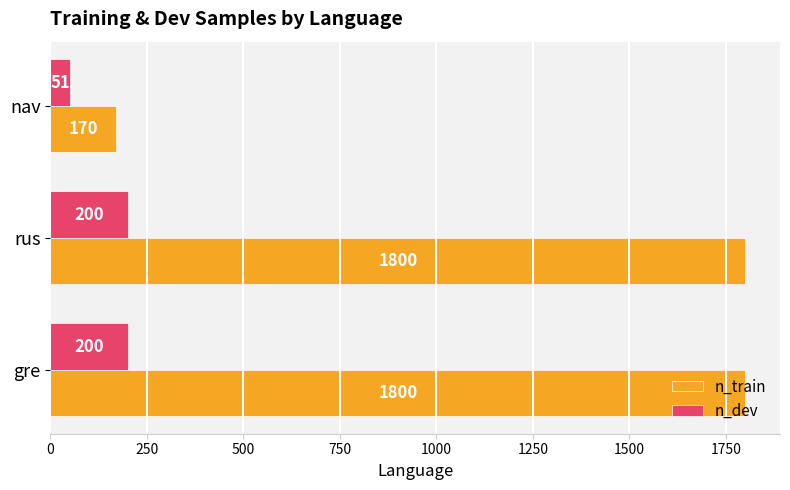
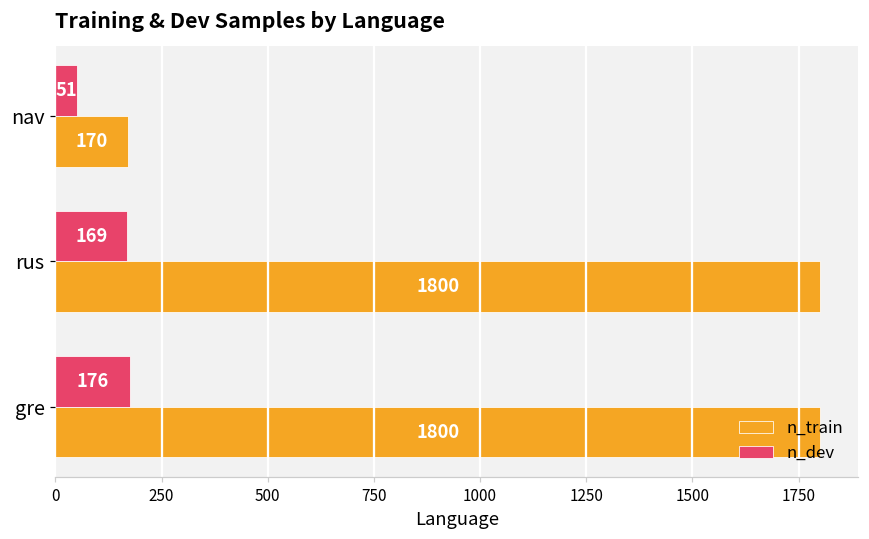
  {
    "n_train": {
      "nav": 170,
      "rus": 1800,
      "gre": 1800
    },
    "n_dev": {
      "nav": 51,
-     "rus": 200,
-     "gre": 200
+     "rus": 169,
+     "gre": 176
    }
  }
